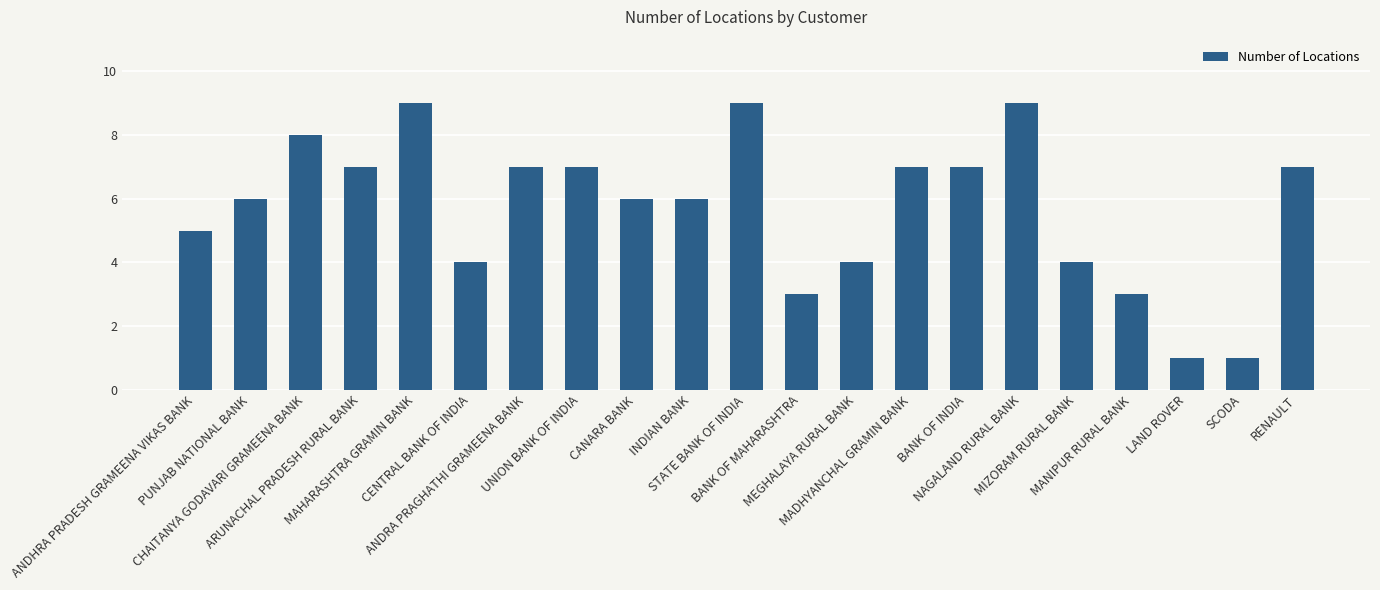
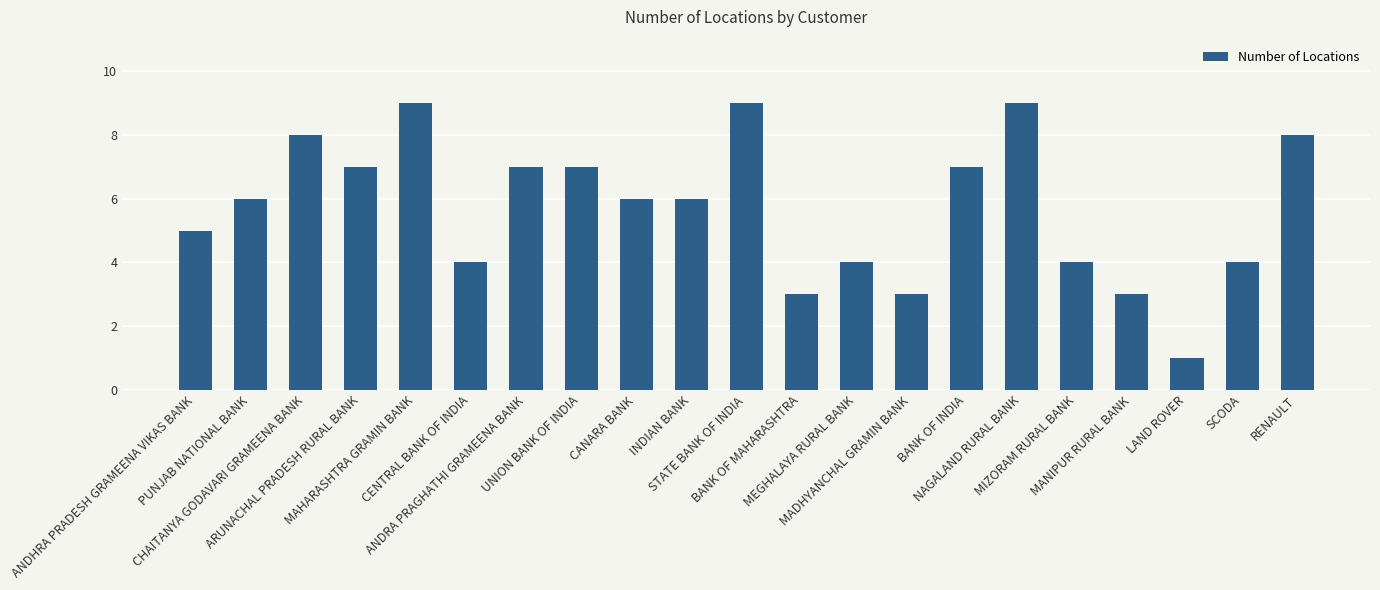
  {
    "ANDHRA PRADESH GRAMEENA VIKAS BANK": 5,
    "PUNJAB NATIONAL BANK": 6,
    "CHAITANYA GODAVARI GRAMEENA BANK": 8,
    "ARUNACHAL PRADESH RURAL BANK": 7,
    "MAHARASHTRA GRAMIN BANK": 9,
    "CENTRAL BANK OF INDIA": 4,
    "ANDRA PRAGHATHI GRAMEENA BANK": 7,
    "UNION BANK OF INDIA": 7,
    "CANARA BANK": 6,
    "INDIAN BANK": 6,
    "STATE BANK OF INDIA": 9,
    "BANK OF MAHARASHTRA": 3,
    "MEGHALAYA RURAL BANK": 4,
-   "MADHYANCHAL GRAMIN BANK": 7,
+   "MADHYANCHAL GRAMIN BANK": 3,
    "BANK OF INDIA": 7,
    "NAGALAND RURAL BANK": 9,
    "MIZORAM RURAL BANK": 4,
    "MANIPUR RURAL BANK": 3,
    "LAND ROVER": 1,
-   "SCODA": 1,
-   "RENAULT": 7
+   "SCODA": 4,
+   "RENAULT": 8
  }
